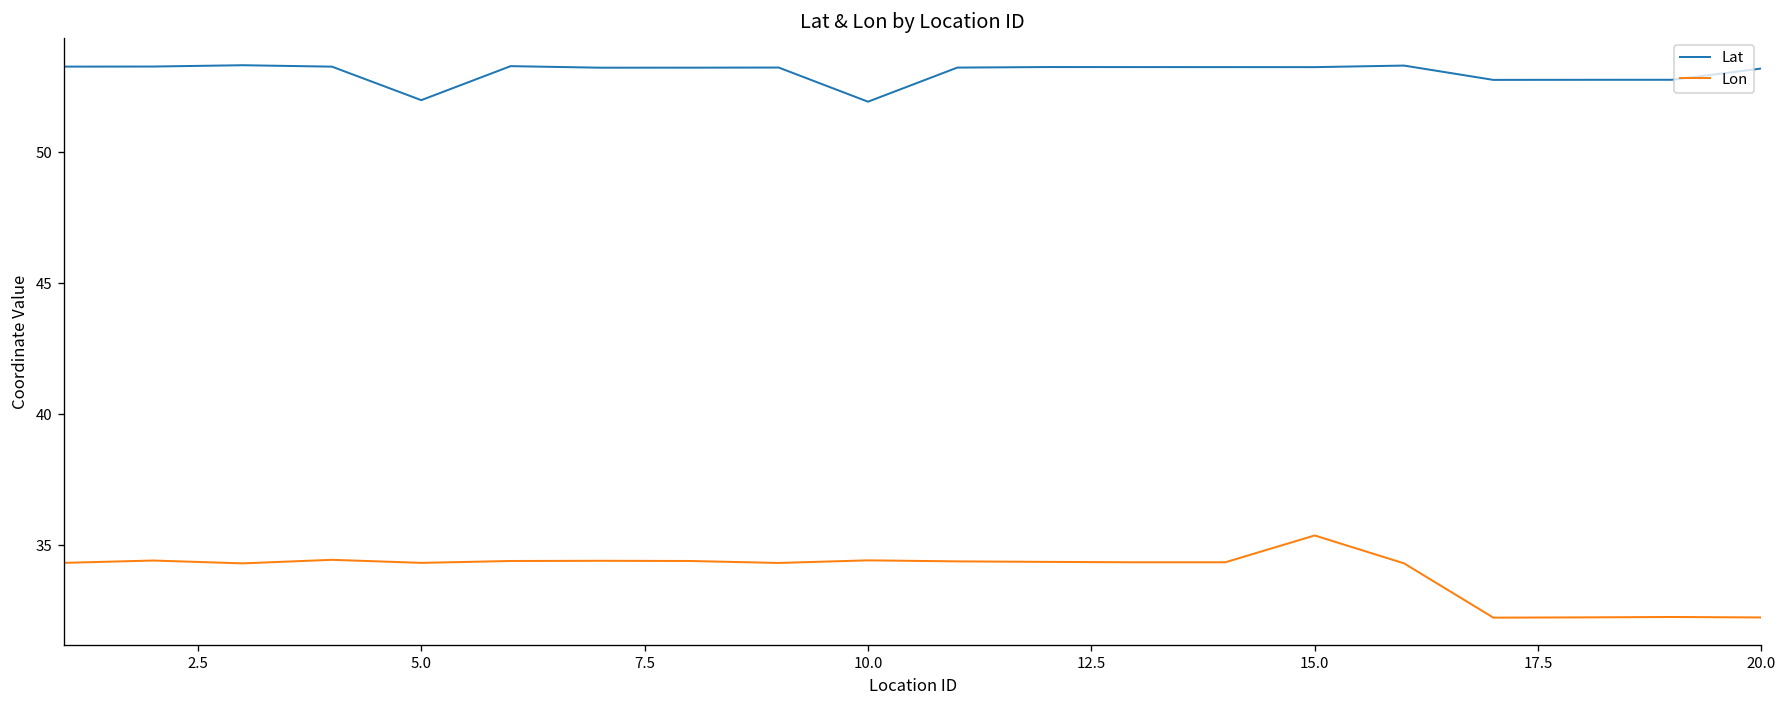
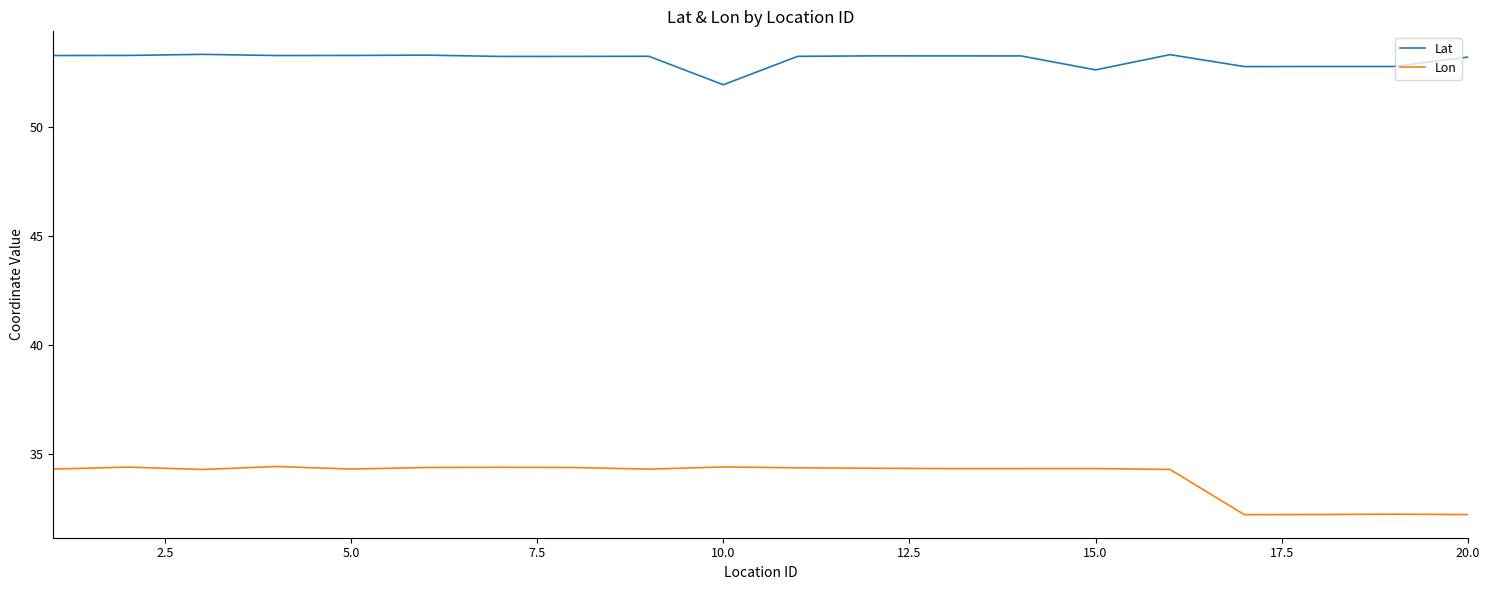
  {
    "Lat": {
-     "5.0": 52.0,
+     "5.0": 53.3,
      "10.0": 51.9,
-     "15.0": 53.2,
+     "15.0": 52.6,
      "20.0": 53.2
    },
    "Lon": {
      "5.0": 34.3,
      "10.0": 34.4,
-     "15.0": 35.4,
+     "15.0": 34.3,
      "20.0": 32.2
    }
  }
